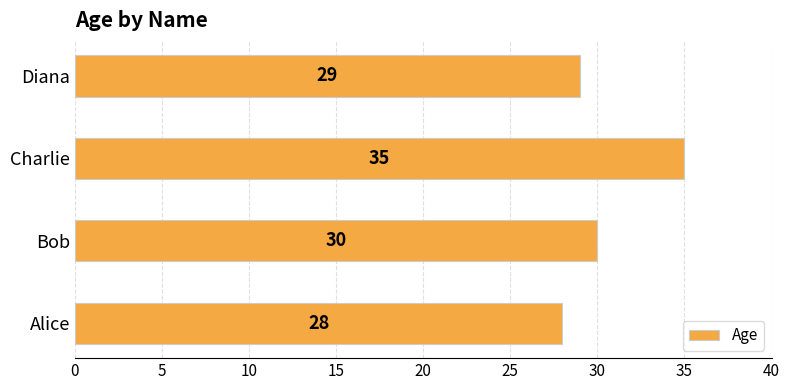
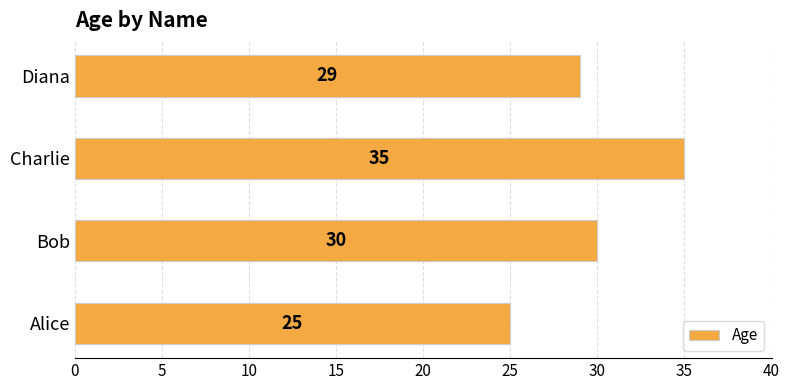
  {
    "Diana": 29,
    "Charlie": 35,
    "Bob": 30,
-   "Alice": 28
+   "Alice": 25
  }
